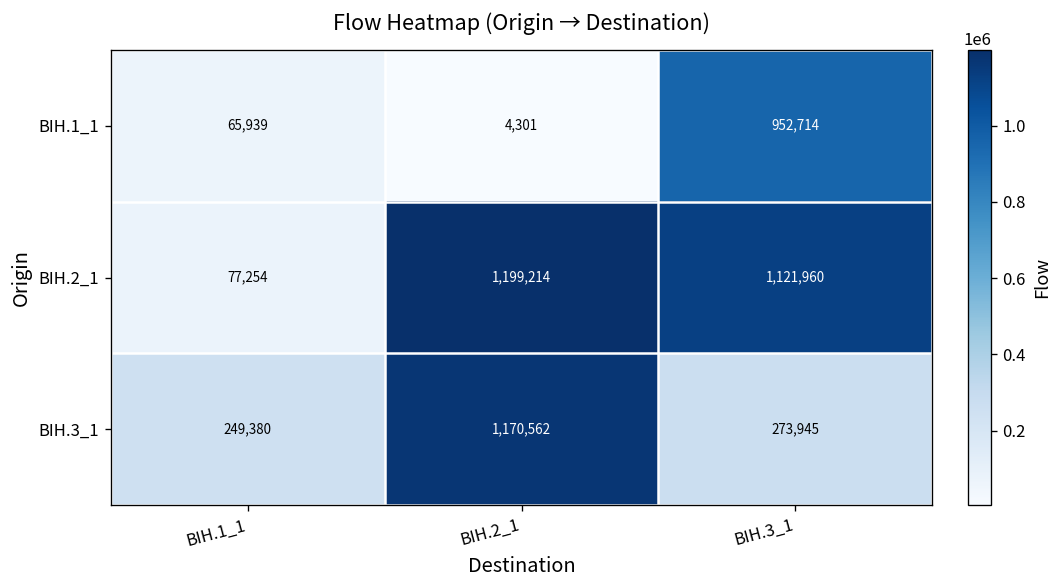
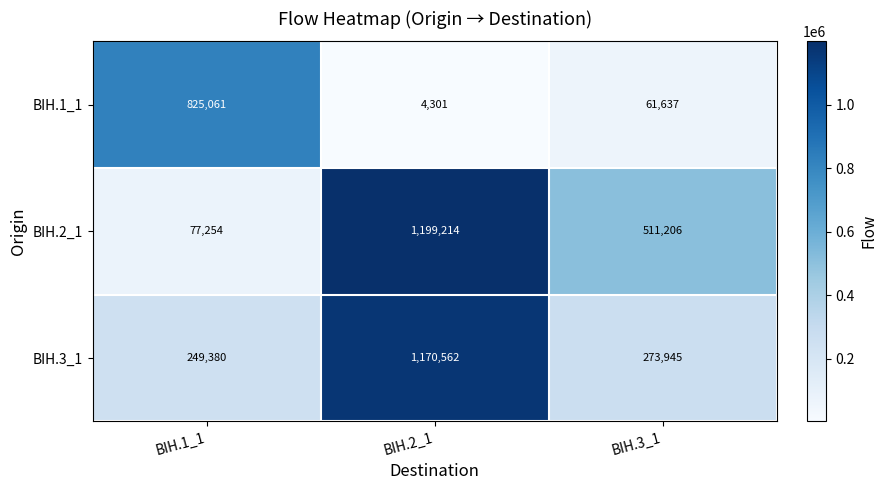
  {
    "BIH.1_1": {
-     "BIH.1_1": "65,939",
+     "BIH.1_1": "825,061",
      "BIH.2_1": "4,301",
-     "BIH.3_1": "952,714"
+     "BIH.3_1": "61,637"
    },
    "BIH.2_1": {
      "BIH.1_1": "77,254",
      "BIH.2_1": "1,199,214",
-     "BIH.3_1": "1,121,960"
+     "BIH.3_1": "511,206"
    },
    "BIH.3_1": {
      "BIH.1_1": "249,380",
      "BIH.2_1": "1,170,562",
      "BIH.3_1": "273,945"
    }
  }
